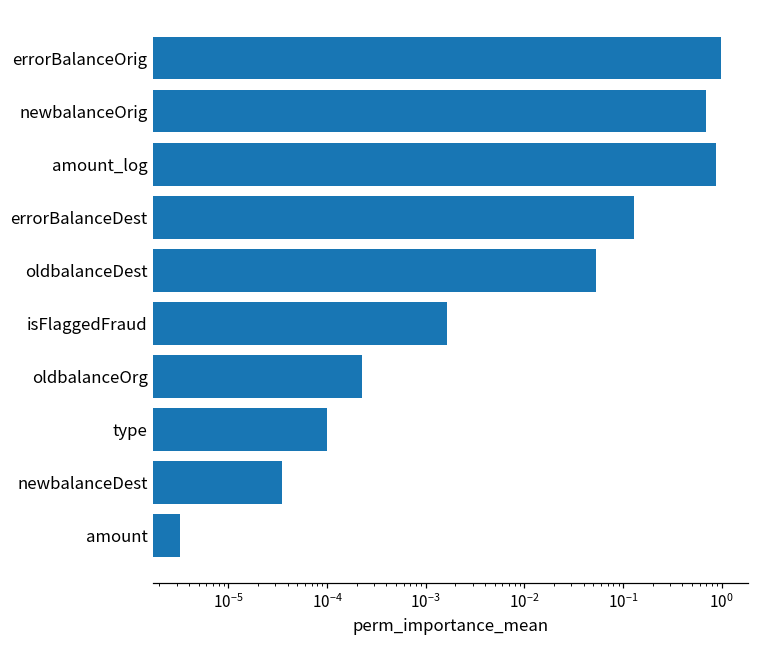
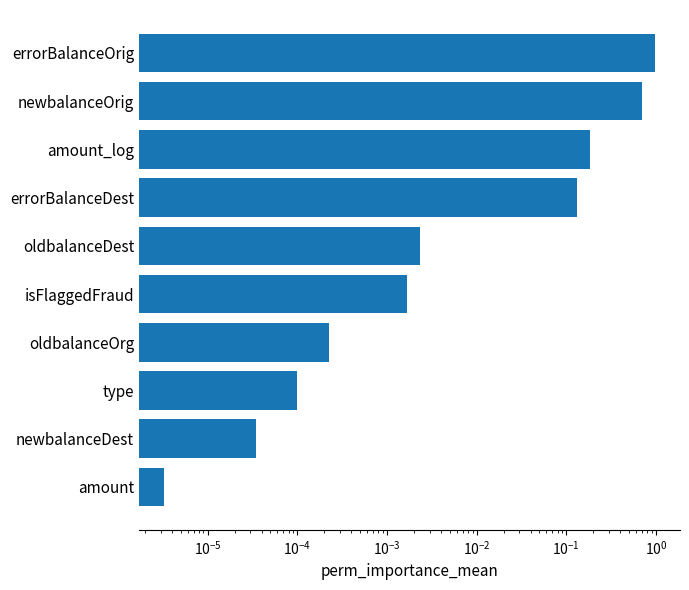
  {
    "errorBalanceOrig": 1.0,
    "newbalanceOrig": 0.7,
-   "amount_log": 0.9,
+   "amount_log": 0.18,
    "errorBalanceDest": 0.13,
-   "oldbalanceDest": 0.05,
+   "oldbalanceDest": 0.0023,
    "isFlaggedFraud": 0.0017,
    "oldbalanceOrg": 0.00023,
    "type": 0.0001,
    "newbalanceDest": 0.000035,
    "amount": 0.0000032
  }
